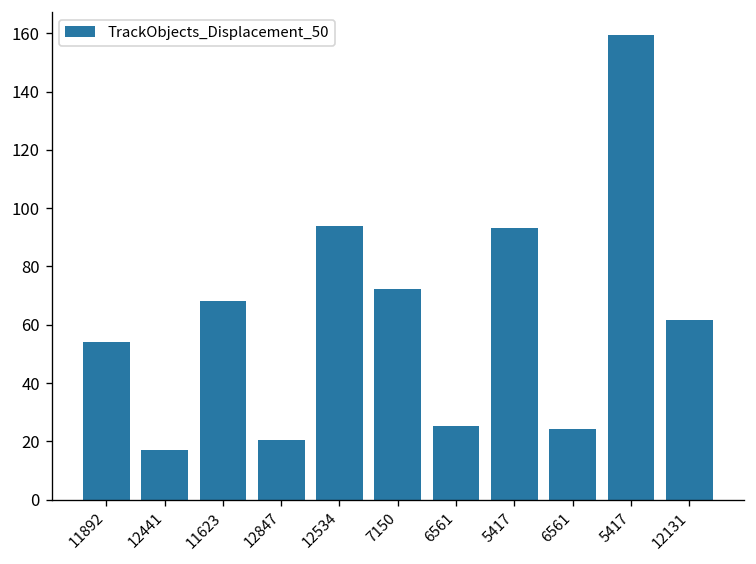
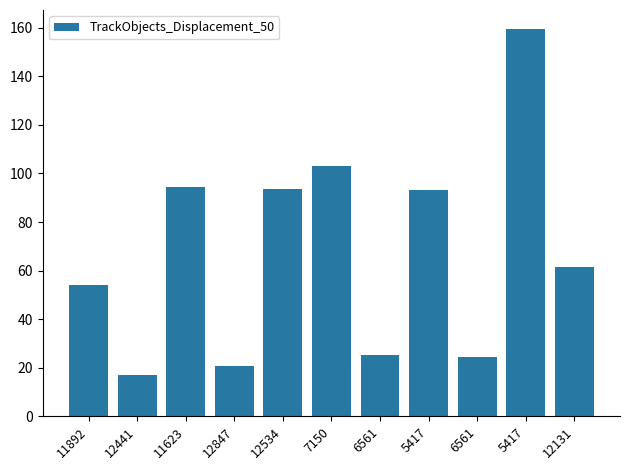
  {
    "11892": 54,
    "12441": 17,
-   "11623": 68,
+   "11623": 94,
    "12847": 21,
    "12534": 94,
-   "7150": 72,
+   "7150": 103,
    "12131": 62
  }
